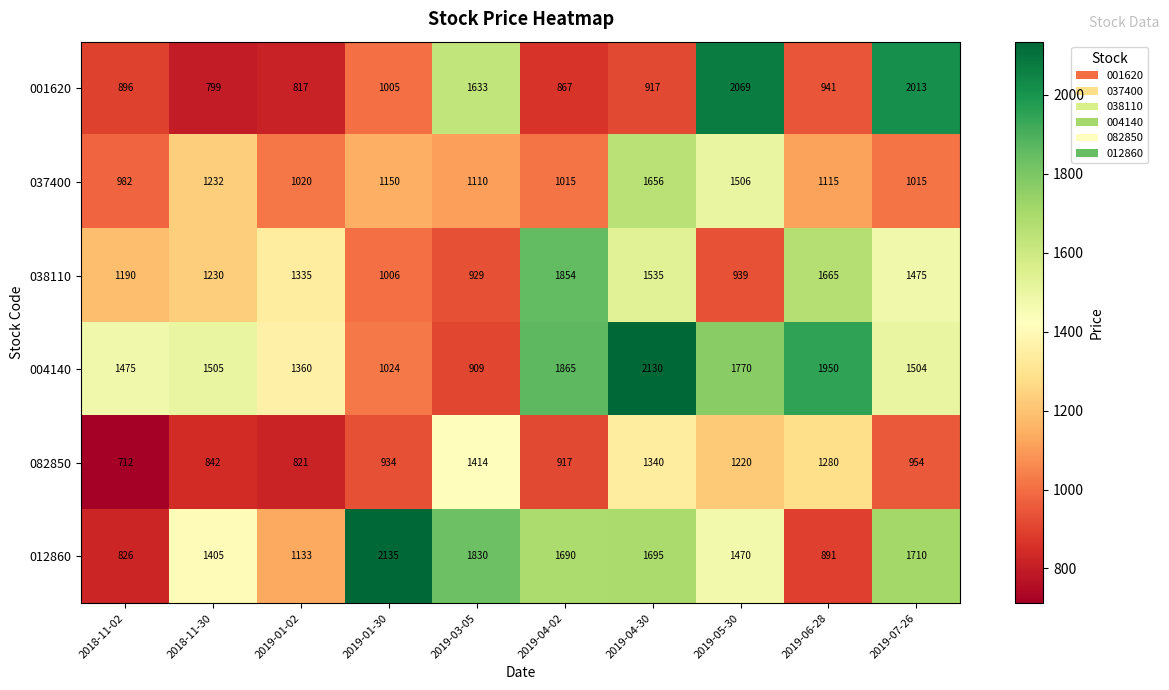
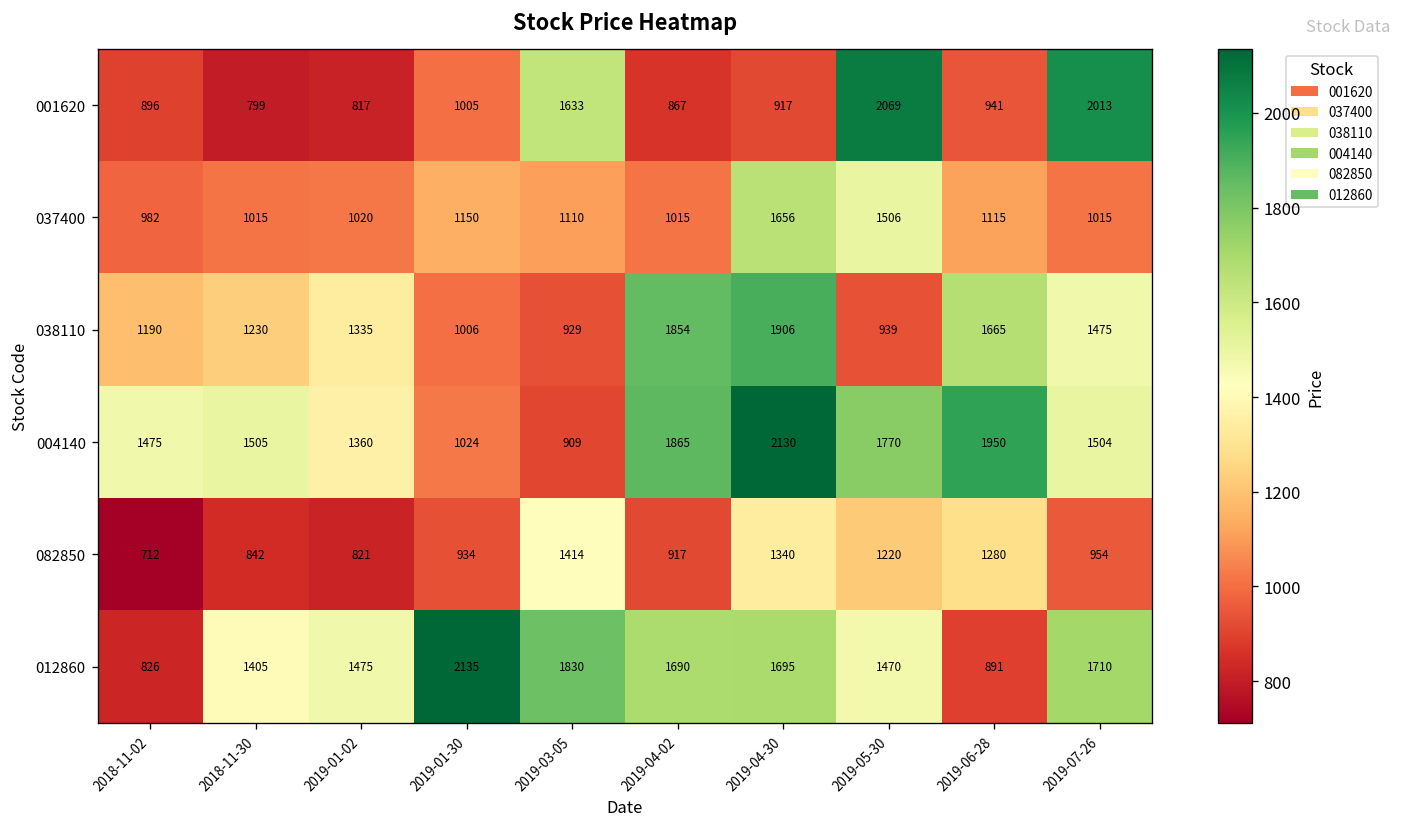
  {
    "001620": {
      "2018-11-02": 896,
      "2018-11-30": 799,
      "2019-01-02": 817,
      "2019-01-30": 1005,
      "2019-03-05": 1633,
      "2019-04-02": 867,
      "2019-04-30": 917,
      "2019-05-30": 2069,
      "2019-06-28": 941,
      "2019-07-26": 2013
    },
    "037400": {
      "2018-11-02": 982,
-     "2018-11-30": 1232,
+     "2018-11-30": 1015,
      "2019-01-02": 1020,
      "2019-01-30": 1150,
      "2019-03-05": 1110,
      "2019-04-02": 1015,
      "2019-04-30": 1656,
      "2019-05-30": 1506,
      "2019-06-28": 1115,
      "2019-07-26": 1015
    },
    "038110": {
      "2018-11-02": 1190,
      "2018-11-30": 1230,
      "2019-01-02": 1335,
      "2019-01-30": 1006,
      "2019-03-05": 929,
      "2019-04-02": 1854,
-     "2019-04-30": 1535,
+     "2019-04-30": 1906,
      "2019-05-30": 939,
      "2019-06-28": 1665,
      "2019-07-26": 1475
    },
    "004140": {
      "2018-11-02": 1475,
      "2018-11-30": 1505,
      "2019-01-02": 1360,
      "2019-01-30": 1024,
      "2019-03-05": 909,
      "2019-04-02": 1865,
      "2019-04-30": 2130,
      "2019-05-30": 1770,
      "2019-06-28": 1950,
      "2019-07-26": 1504
    },
    "082850": {
      "2018-11-02": 712,
      "2018-11-30": 842,
      "2019-01-02": 821,
      "2019-01-30": 934,
      "2019-03-05": 1414,
      "2019-04-02": 917,
      "2019-04-30": 1340,
      "2019-05-30": 1220,
      "2019-06-28": 1280,
      "2019-07-26": 954
    },
    "012860": {
      "2018-11-02": 826,
      "2018-11-30": 1405,
-     "2019-01-02": 1133,
+     "2019-01-02": 1475,
      "2019-01-30": 2135,
      "2019-03-05": 1830,
      "2019-04-02": 1690,
      "2019-04-30": 1695,
      "2019-05-30": 1470,
      "2019-06-28": 891,
      "2019-07-26": 1710
    }
  }
